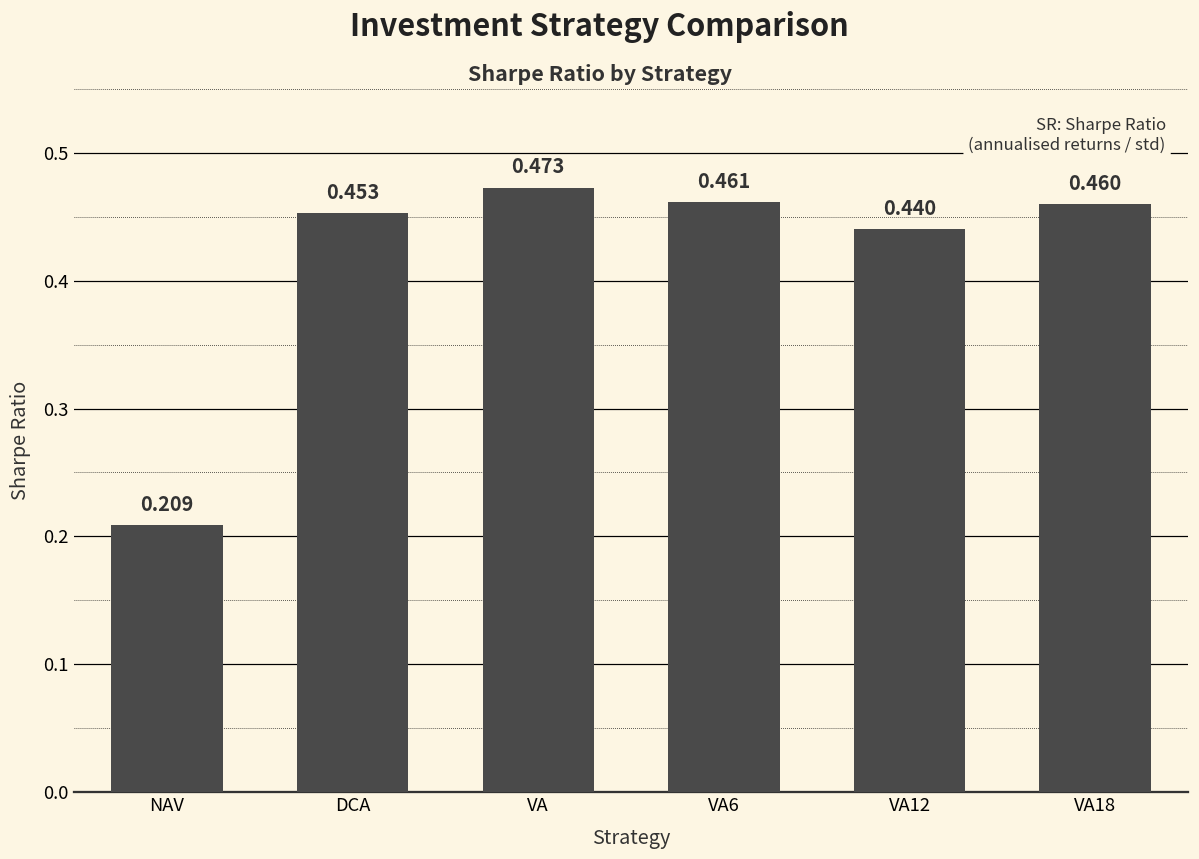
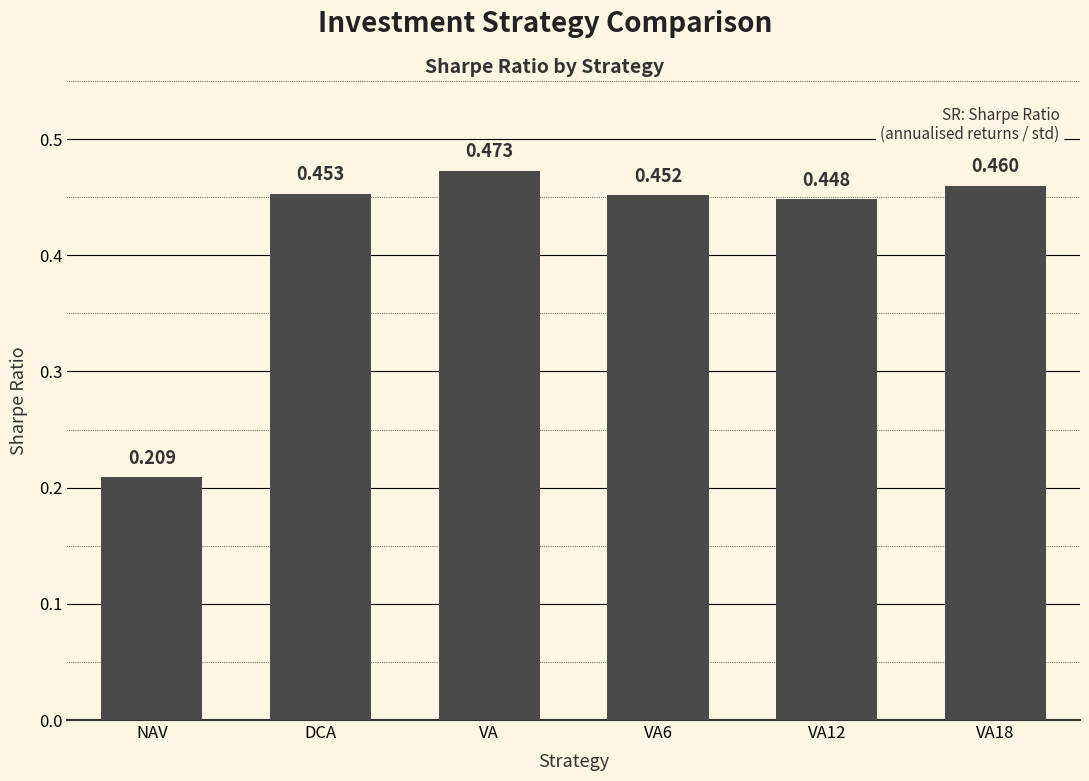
  {
    "NAV": 0.209,
    "DCA": 0.453,
    "VA": 0.473,
-   "VA6": 0.461,
-   "VA12": 0.440,
+   "VA6": 0.452,
+   "VA12": 0.448,
    "VA18": 0.460
  }
